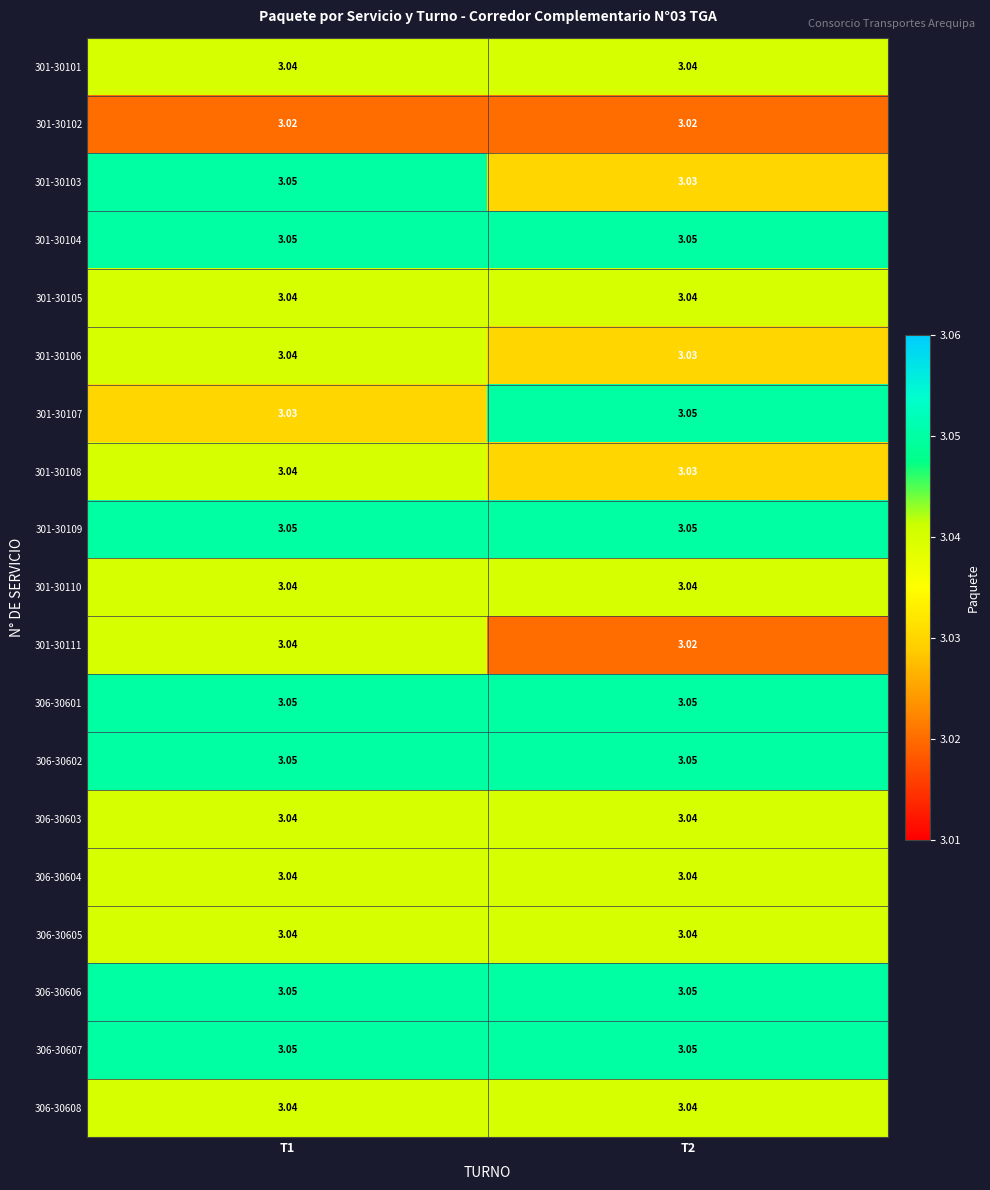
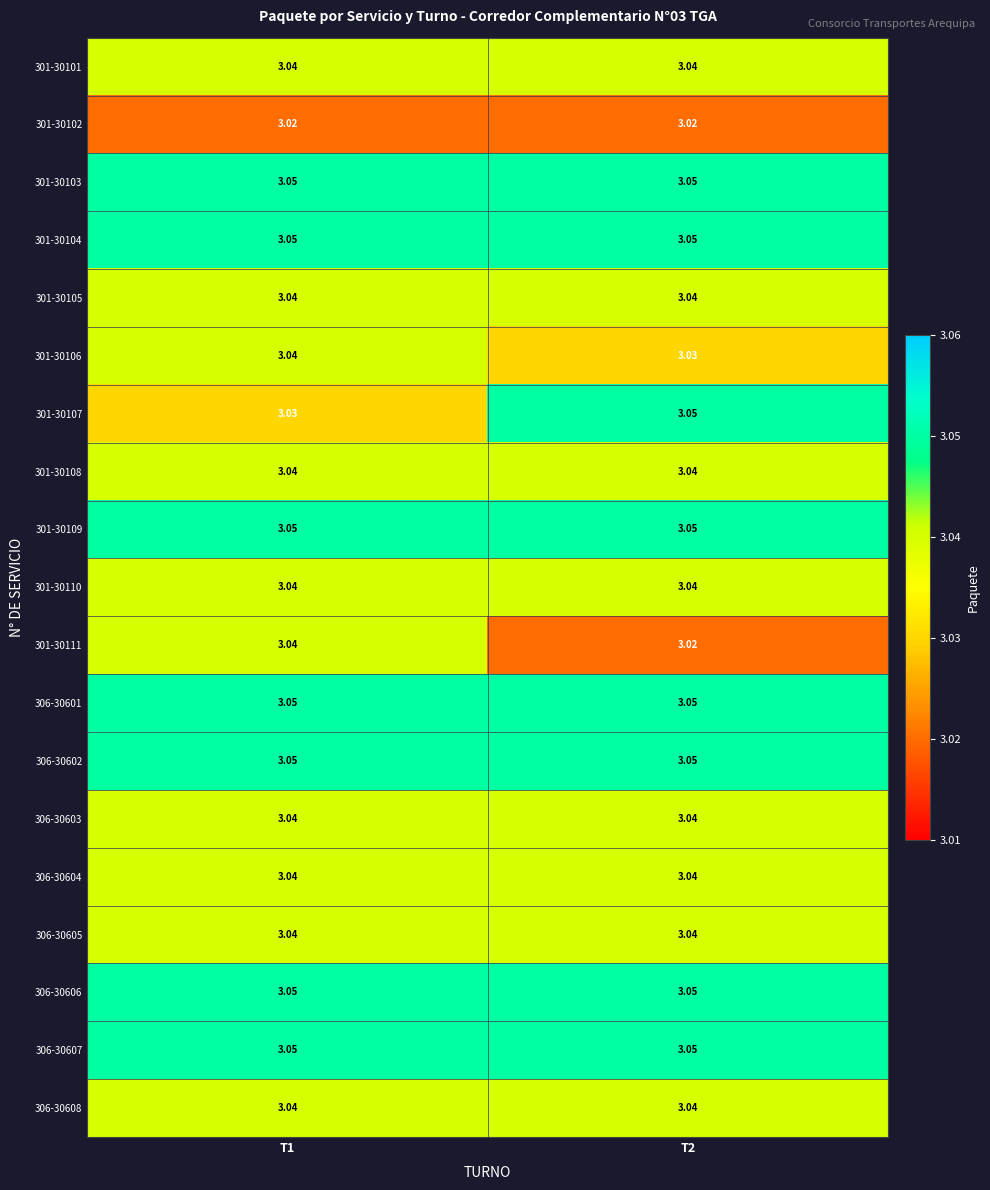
  {
    "301-30101": {
      "T1": 3.04,
      "T2": 3.04
    },
    "301-30102": {
      "T1": 3.02,
      "T2": 3.02
    },
    "301-30103": {
      "T1": 3.05,
-     "T2": 3.03
+     "T2": 3.05
    },
    "301-30104": {
      "T1": 3.05,
      "T2": 3.05
    },
    "301-30105": {
      "T1": 3.04,
      "T2": 3.04
    },
    "301-30106": {
      "T1": 3.04,
      "T2": 3.03
    },
    "301-30107": {
      "T1": 3.03,
      "T2": 3.05
    },
    "301-30108": {
      "T1": 3.04,
-     "T2": 3.03
+     "T2": 3.04
    },
    "301-30109": {
      "T1": 3.05,
      "T2": 3.05
    },
    "301-30110": {
      "T1": 3.04,
      "T2": 3.04
    },
    "301-30111": {
      "T1": 3.04,
      "T2": 3.02
    },
    "306-30601": {
      "T1": 3.05,
      "T2": 3.05
    },
    "306-30602": {
      "T1": 3.05,
      "T2": 3.05
    },
    "306-30603": {
      "T1": 3.04,
      "T2": 3.04
    },
    "306-30604": {
      "T1": 3.04,
      "T2": 3.04
    },
    "306-30605": {
      "T1": 3.04,
      "T2": 3.04
    },
    "306-30606": {
      "T1": 3.05,
      "T2": 3.05
    },
    "306-30607": {
      "T1": 3.05,
      "T2": 3.05
    },
    "306-30608": {
      "T1": 3.04,
      "T2": 3.04
    }
  }
